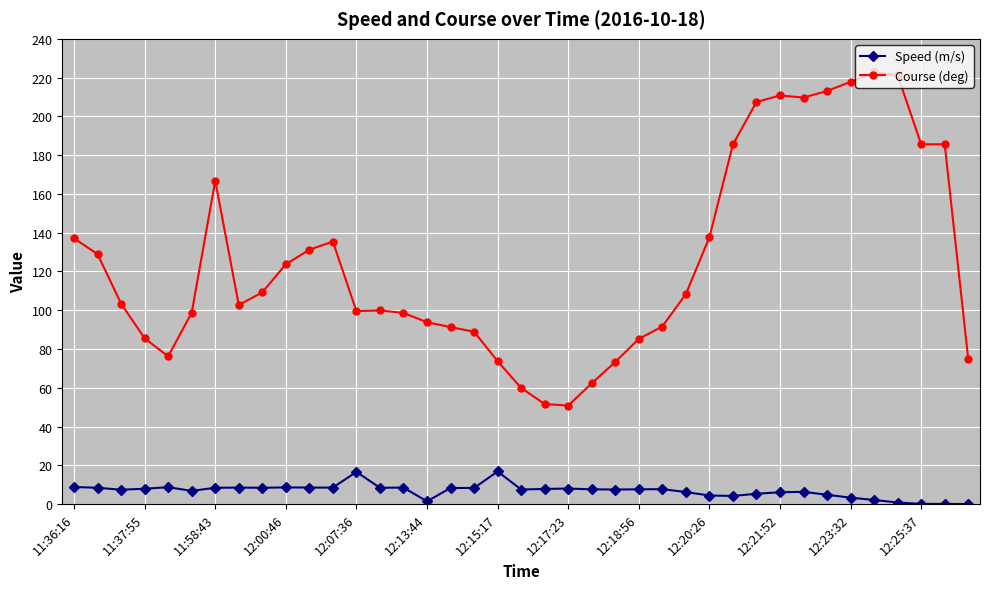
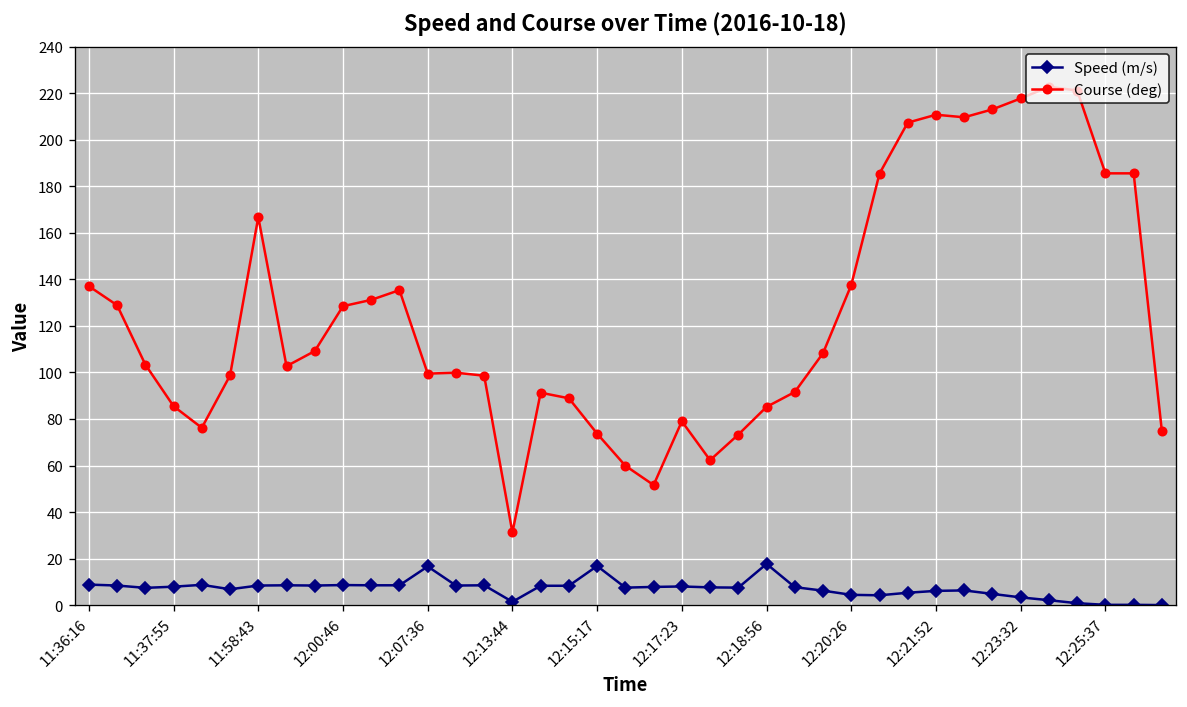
  {
    "Speed (m/s)": {
      "11:36:16": 9,
      "11:37:55": 8,
      "11:58:43": 8,
      "12:00:46": 9,
      "12:07:36": 17,
      "12:13:44": 1,
      "12:15:17": 17,
      "12:17:23": 8,
-     "12:18:56": 8,
+     "12:18:56": 18,
      "12:20:26": 4,
      "12:21:52": 6,
      "12:23:32": 3,
      "12:25:37": 0
    },
    "Course (deg)": {
      "11:36:16": 137,
      "11:37:55": 86,
      "11:58:43": 167,
-     "12:00:46": 124,
+     "12:00:46": 129,
      "12:07:36": 100,
-     "12:13:44": 94,
+     "12:13:44": 31,
      "12:15:17": 74,
-     "12:17:23": 51,
+     "12:17:23": 79,
      "12:18:56": 85,
      "12:20:26": 138,
      "12:21:52": 211,
      "12:23:32": 218,
      "12:25:37": 186
    }
  }
